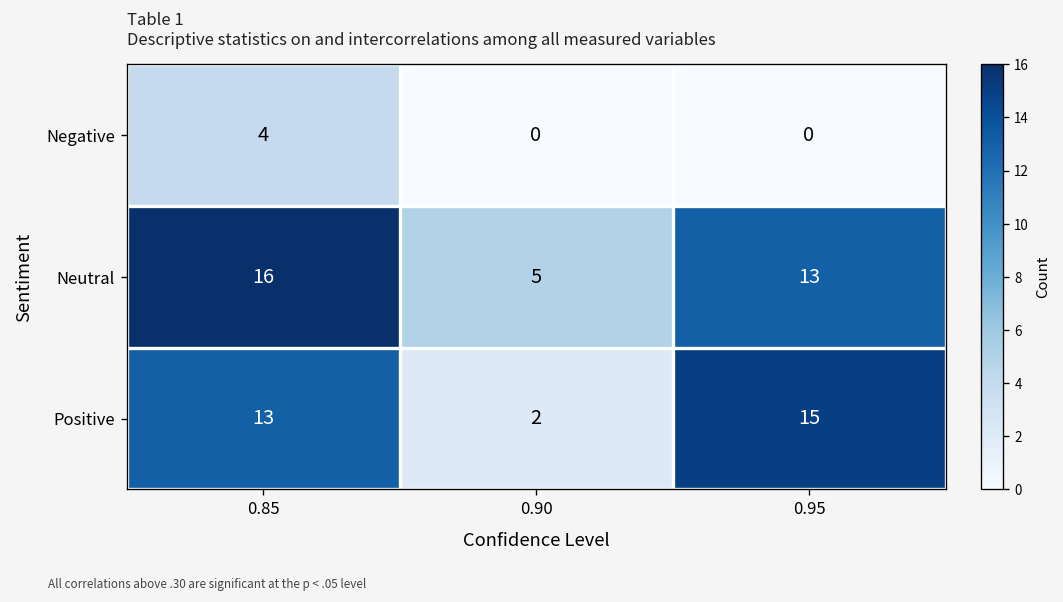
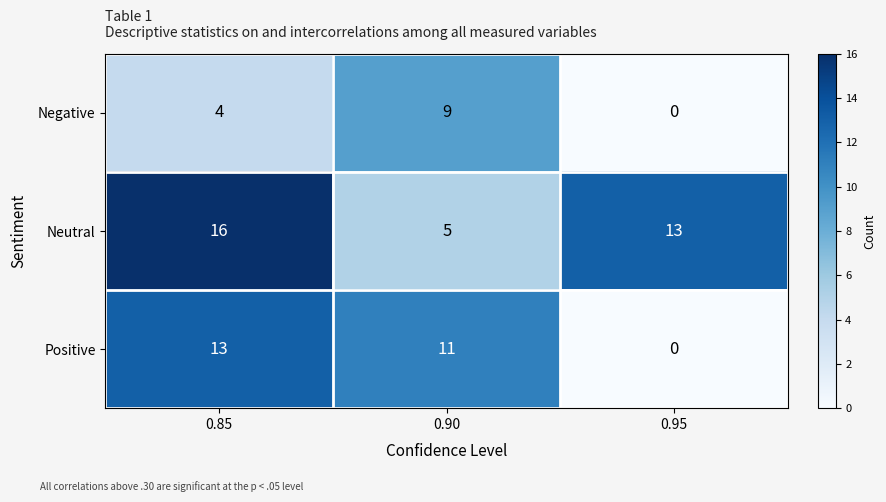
  {
    "Negative": {
      "0.85": 4,
-     "0.90": 0,
+     "0.90": 9,
      "0.95": 0
    },
    "Neutral": {
      "0.85": 16,
      "0.90": 5,
      "0.95": 13
    },
    "Positive": {
      "0.85": 13,
-     "0.90": 2,
-     "0.95": 15
+     "0.90": 11,
+     "0.95": 0
    }
  }
